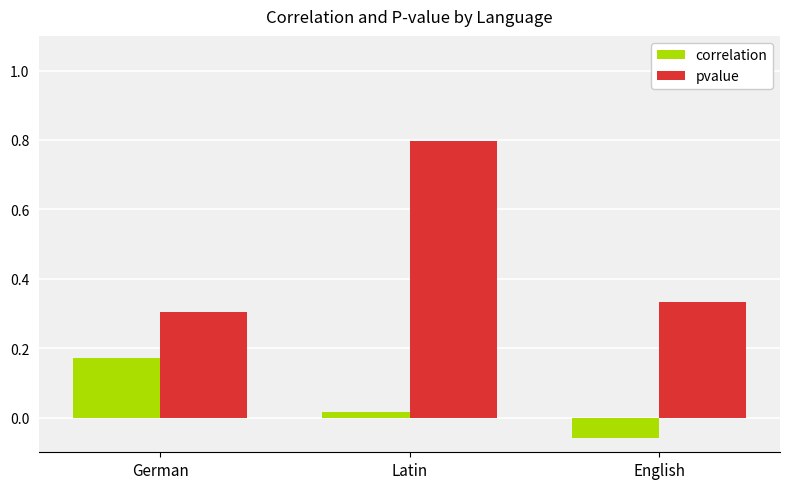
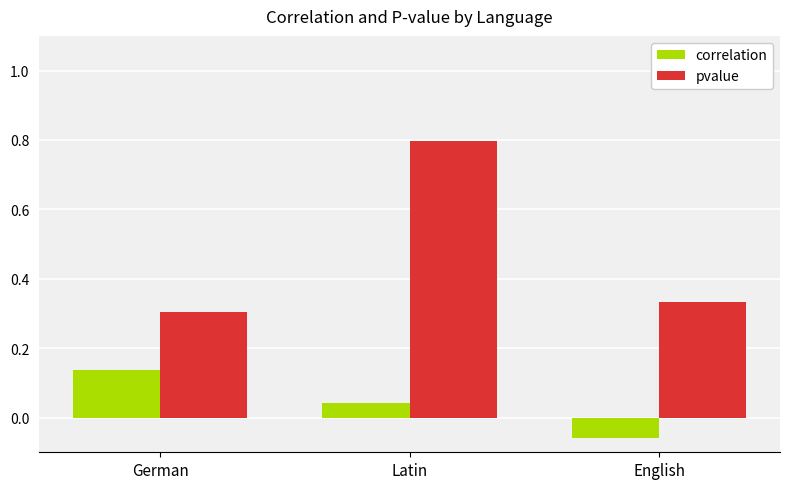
  {
    "correlation": {
-     "German": 0.17,
-     "Latin": 0.02,
+     "German": 0.14,
+     "Latin": 0.04,
      "English": -0.06
    },
    "pvalue": {
      "German": 0.30,
      "Latin": 0.80,
      "English": 0.33
    }
  }
